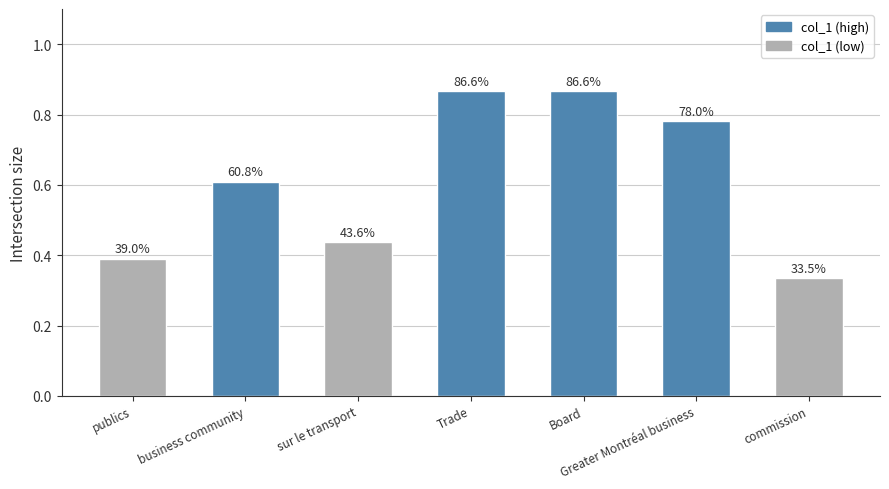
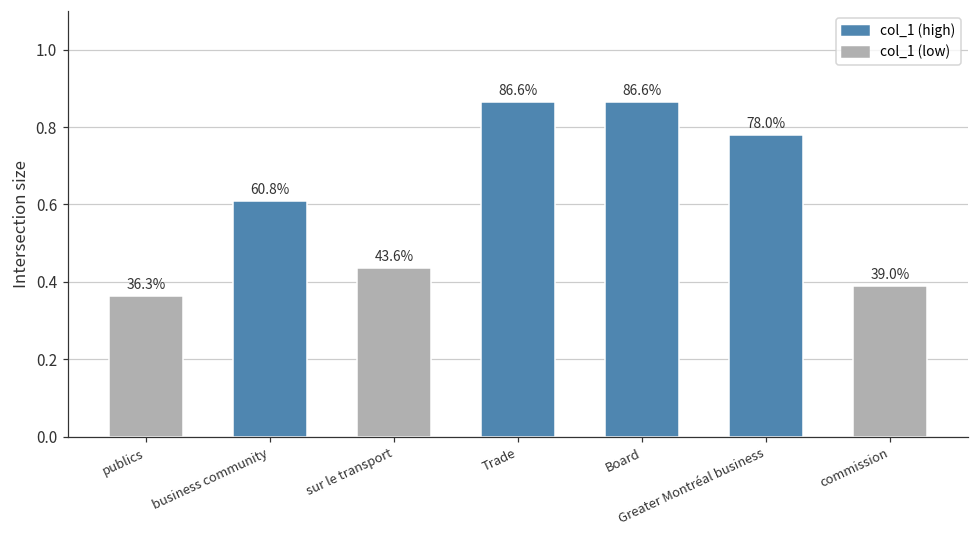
  {
-   "publics": "39.0%",
+   "publics": "36.3%",
    "business community": "60.8%",
    "sur le transport": "43.6%",
    "Trade": "86.6%",
    "Board": "86.6%",
    "Greater Montréal business": "78.0%",
-   "commission": "33.5%"
+   "commission": "39.0%"
  }
